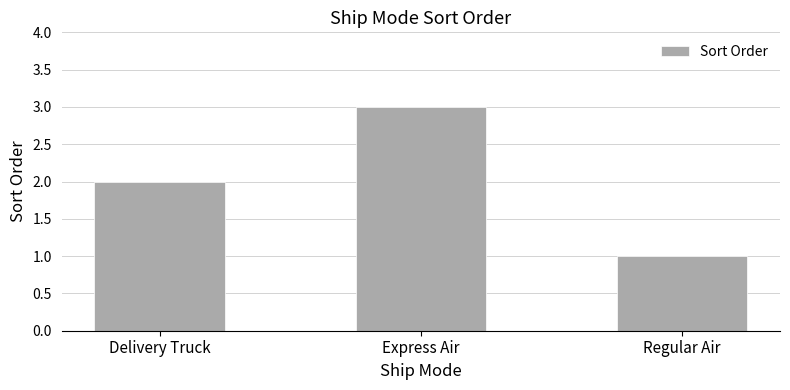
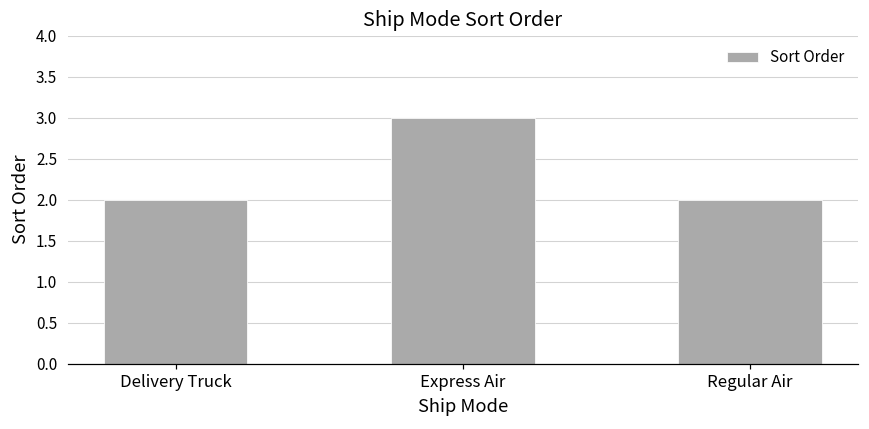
  {
    "Delivery Truck": 2,
    "Express Air": 3,
-   "Regular Air": 1
+   "Regular Air": 2
  }
